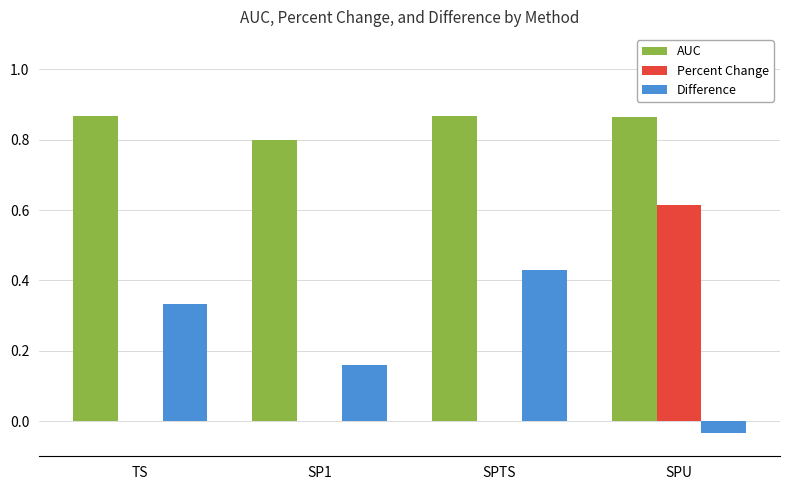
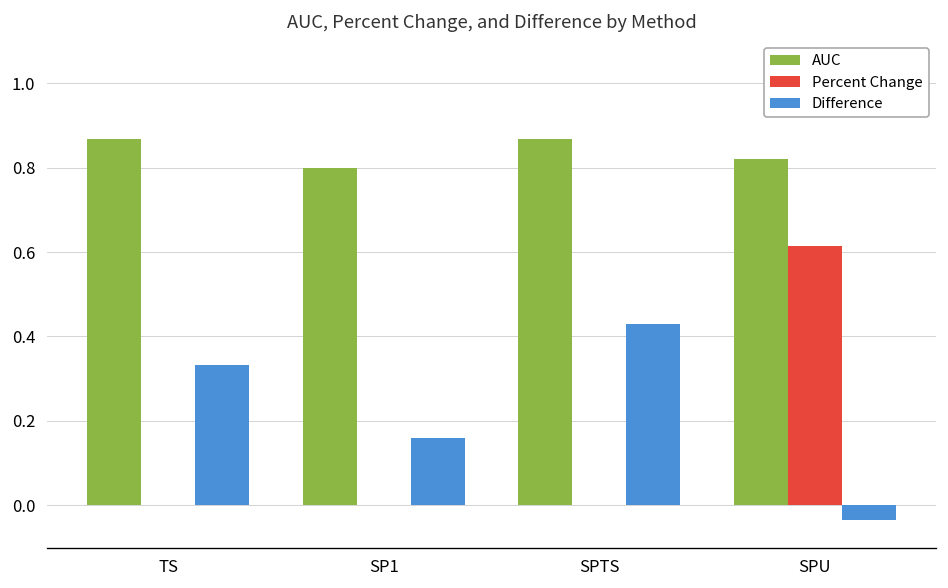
  {
    "AUC": {
      "TS": 0.87,
      "SP1": 0.80,
      "SPTS": 0.87,
-     "SPU": 0.86
+     "SPU": 0.82
    },
    "Percent Change": {
      "TS": 0.00,
      "SP1": 0.00,
      "SPTS": 0.00,
      "SPU": 0.61
    },
    "Difference": {
      "TS": 0.33,
      "SP1": 0.16,
      "SPTS": 0.43,
      "SPU": -0.03
    }
  }
